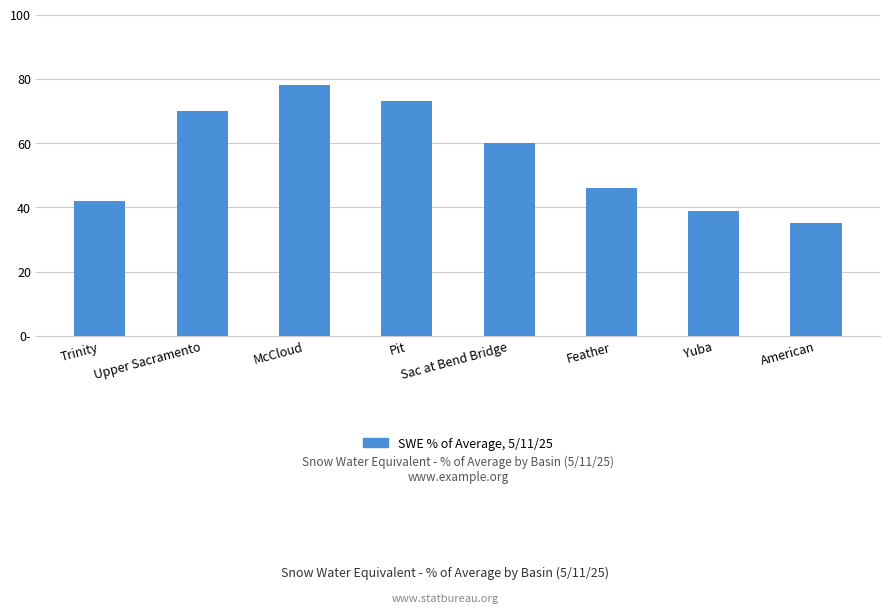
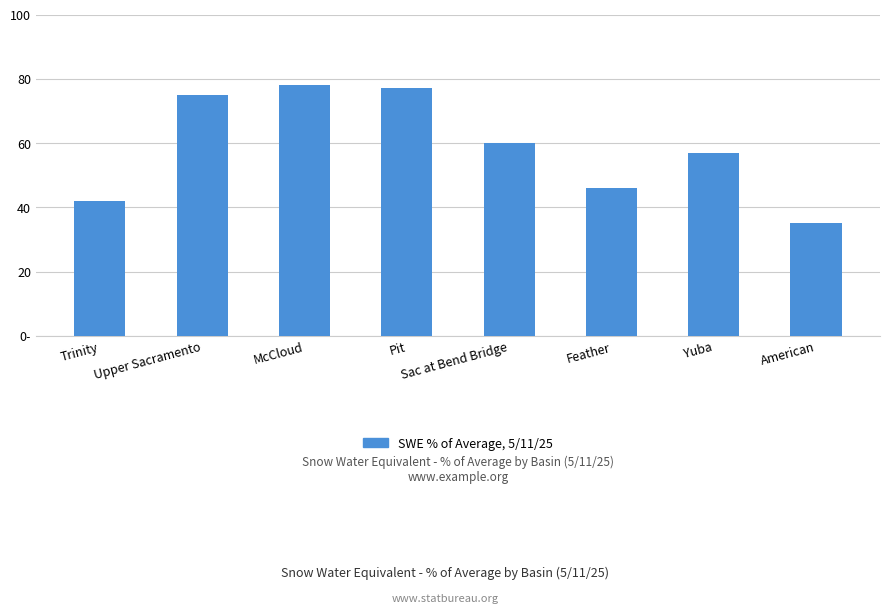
  {
    "Trinity": 42,
-   "Upper Sacramento": 70,
+   "Upper Sacramento": 75,
    "McCloud": 78,
-   "Pit": 73,
+   "Pit": 77,
    "Sac at Bend Bridge": 60,
    "Feather": 46,
-   "Yuba": 39,
+   "Yuba": 57,
    "American": 35
  }
